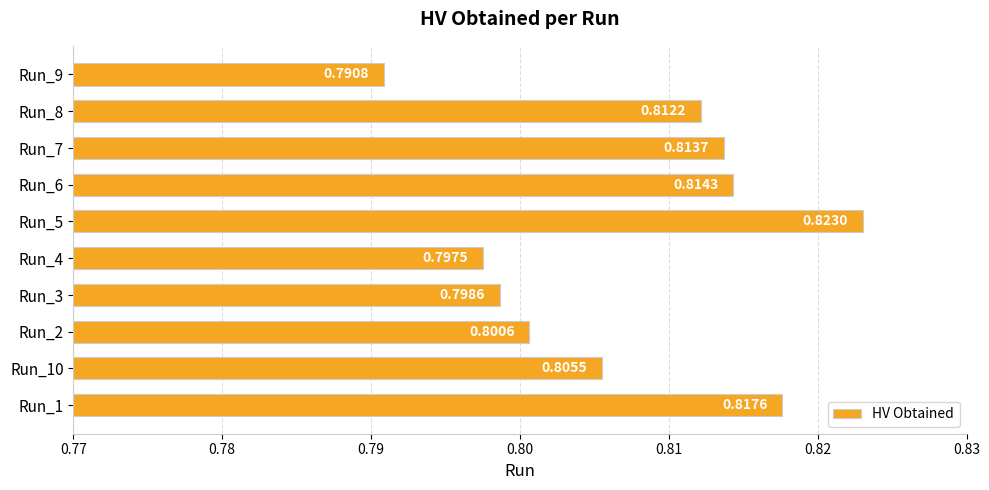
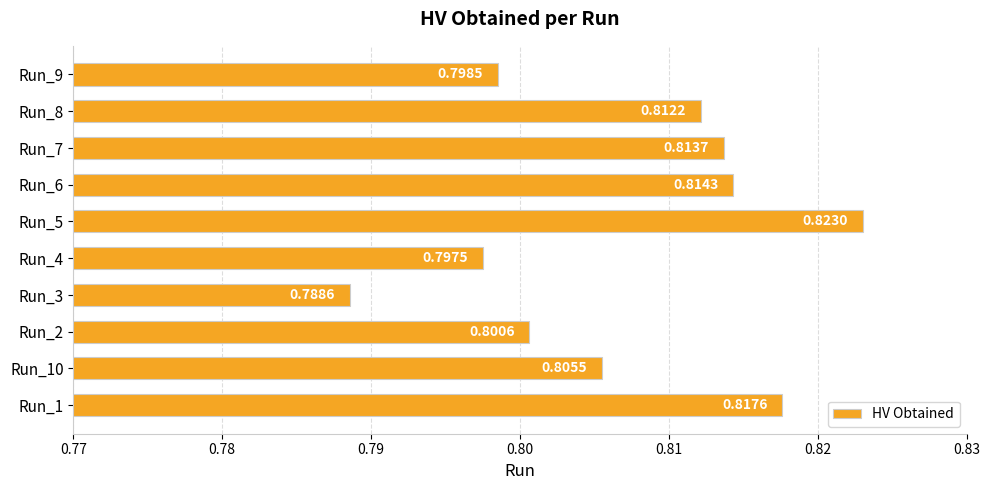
  {
-   "Run_9": 0.7908,
+   "Run_9": 0.7985,
    "Run_8": 0.8122,
    "Run_7": 0.8137,
    "Run_6": 0.8143,
    "Run_5": 0.8230,
    "Run_4": 0.7975,
-   "Run_3": 0.7986,
+   "Run_3": 0.7886,
    "Run_2": 0.8006,
    "Run_10": 0.8055,
    "Run_1": 0.8176
  }
